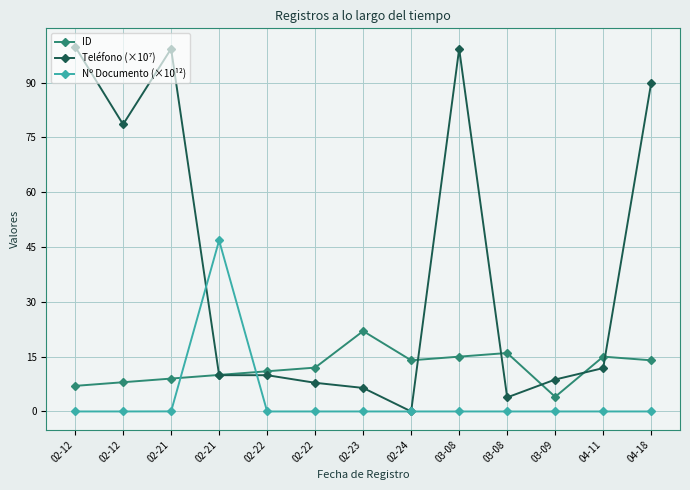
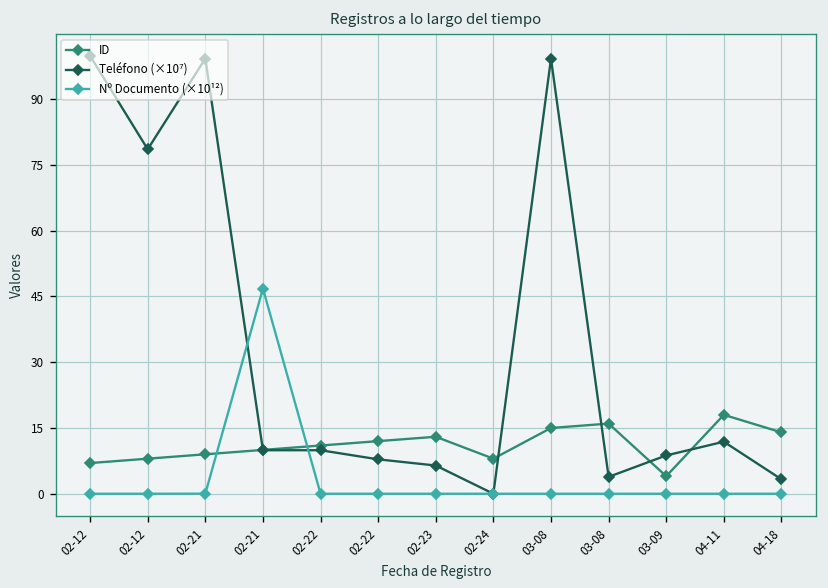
  {
    "ID": {
-     "02-23": 22,
-     "02-24": 14,
+     "02-23": 13,
+     "02-24": 8,
      "03-09": 4,
-     "04-11": 15,
+     "04-11": 18,
      "04-18": 14
    },
    "Teléfono (×10⁷)": {
      "02-23": 6,
      "03-09": 9,
      "04-11": 12,
-     "04-18": 90
+     "04-18": 3
    },
    "Nº Documento (×10¹²)": {
      "02-23": 0,
      "03-09": 0,
      "04-11": 0,
      "04-18": 0
    }
  }
